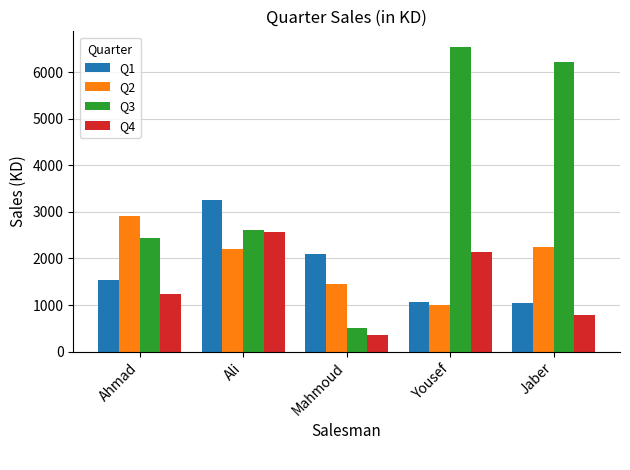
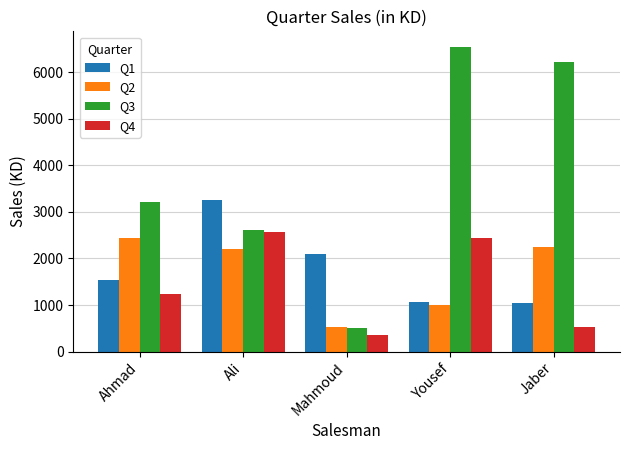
  {
    "Q1": {
      "Ahmad": 1500,
      "Ali": 3300,
      "Mahmoud": 2100,
      "Yousef": 1100,
      "Jaber": 1100
    },
    "Q2": {
-     "Ahmad": 2900,
+     "Ahmad": 2400,
      "Ali": 2200,
-     "Mahmoud": 1500,
+     "Mahmoud": 500,
      "Yousef": 1000,
      "Jaber": 2300
    },
    "Q3": {
-     "Ahmad": 2400,
+     "Ahmad": 3200,
      "Ali": 2600,
      "Mahmoud": 500,
      "Yousef": 6500,
      "Jaber": 6200
    },
    "Q4": {
      "Ahmad": 1200,
      "Ali": 2600,
      "Mahmoud": 300,
-     "Yousef": 2100,
-     "Jaber": 800
+     "Yousef": 2400,
+     "Jaber": 500
    }
  }
